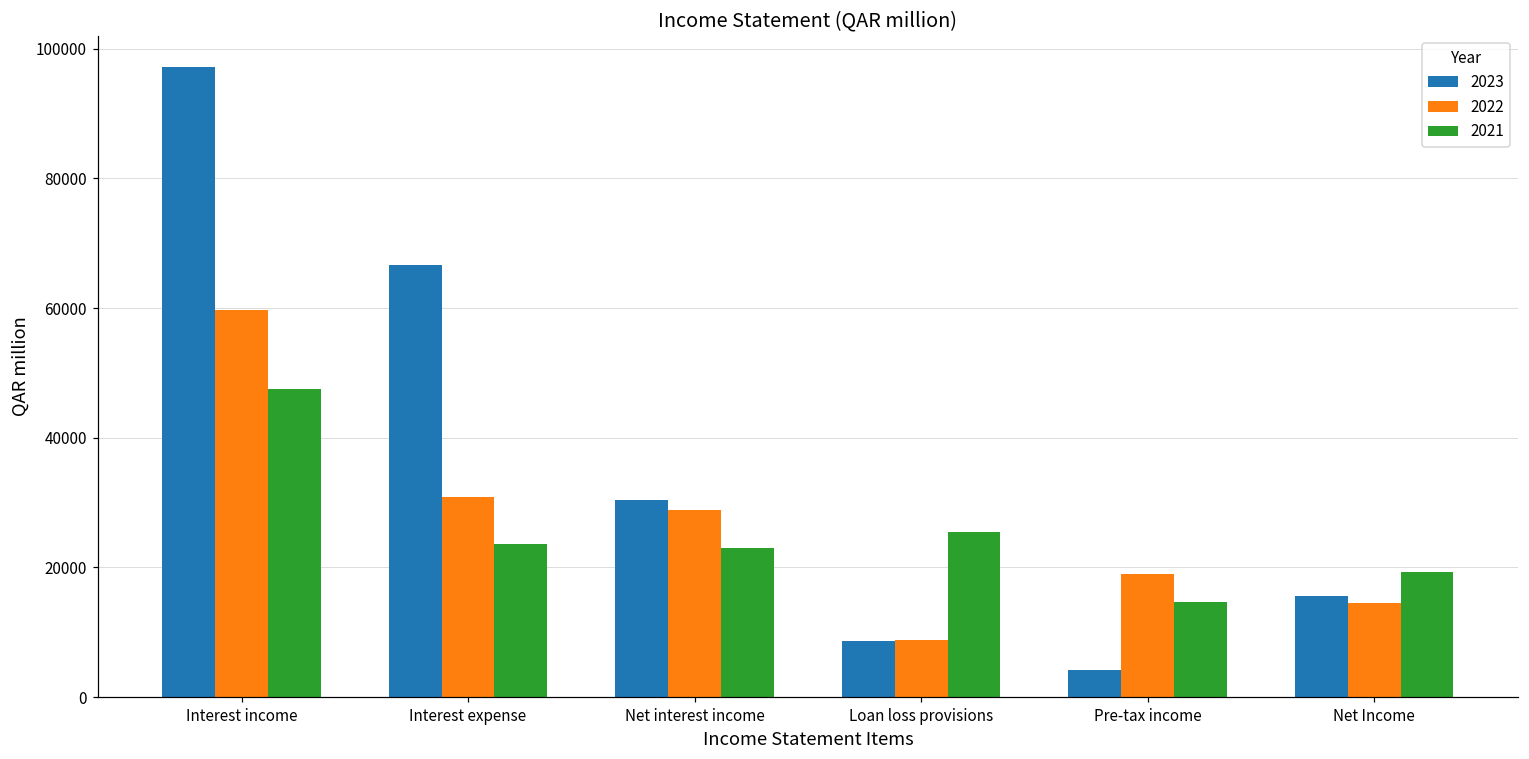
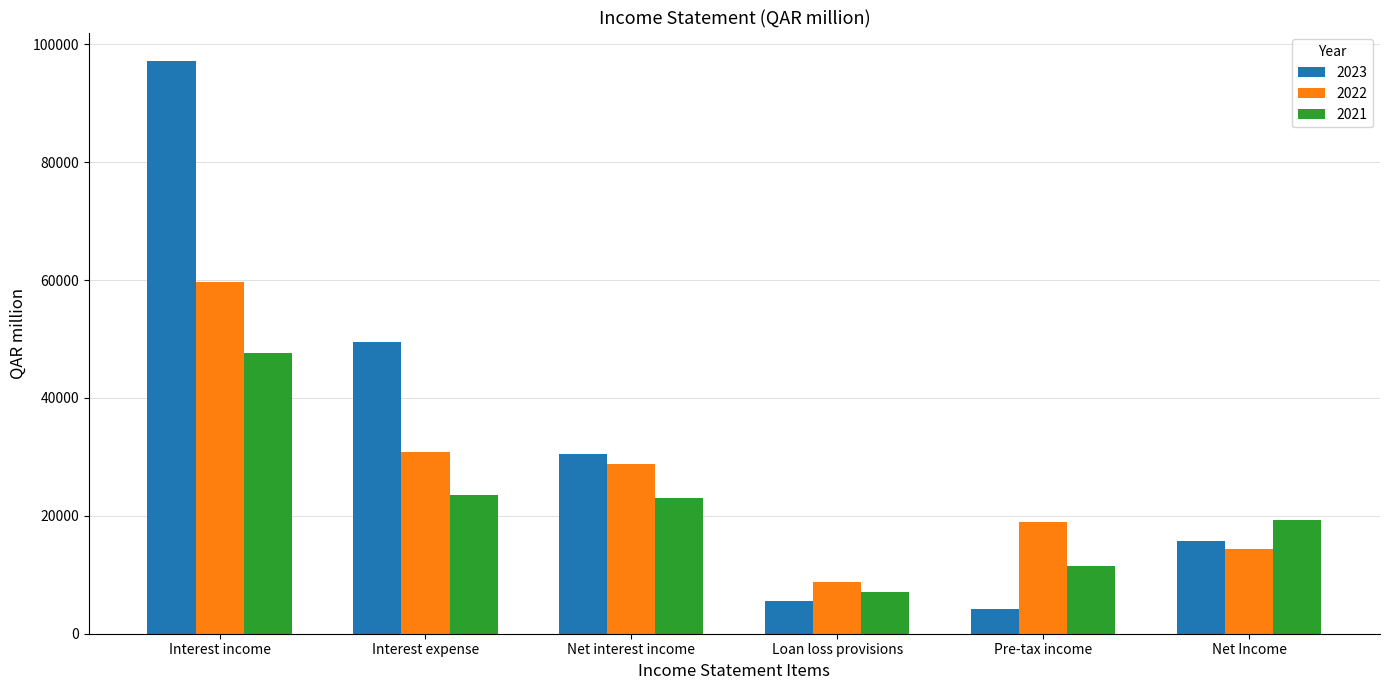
  {
    "2023": {
      "Interest income": 97000,
-     "Interest expense": 67000,
+     "Interest expense": 50000,
      "Net interest income": 30000,
-     "Loan loss provisions": 9000,
+     "Loan loss provisions": 6000,
      "Pre-tax income": 4000,
      "Net Income": 16000
    },
    "2022": {
      "Interest income": 60000,
      "Interest expense": 31000,
      "Net interest income": 29000,
      "Loan loss provisions": 9000,
      "Pre-tax income": 19000,
      "Net Income": 14000
    },
    "2021": {
      "Interest income": 48000,
      "Interest expense": 24000,
      "Net interest income": 23000,
-     "Loan loss provisions": 25000,
-     "Pre-tax income": 15000,
+     "Loan loss provisions": 7000,
+     "Pre-tax income": 11000,
      "Net Income": 19000
    }
  }
